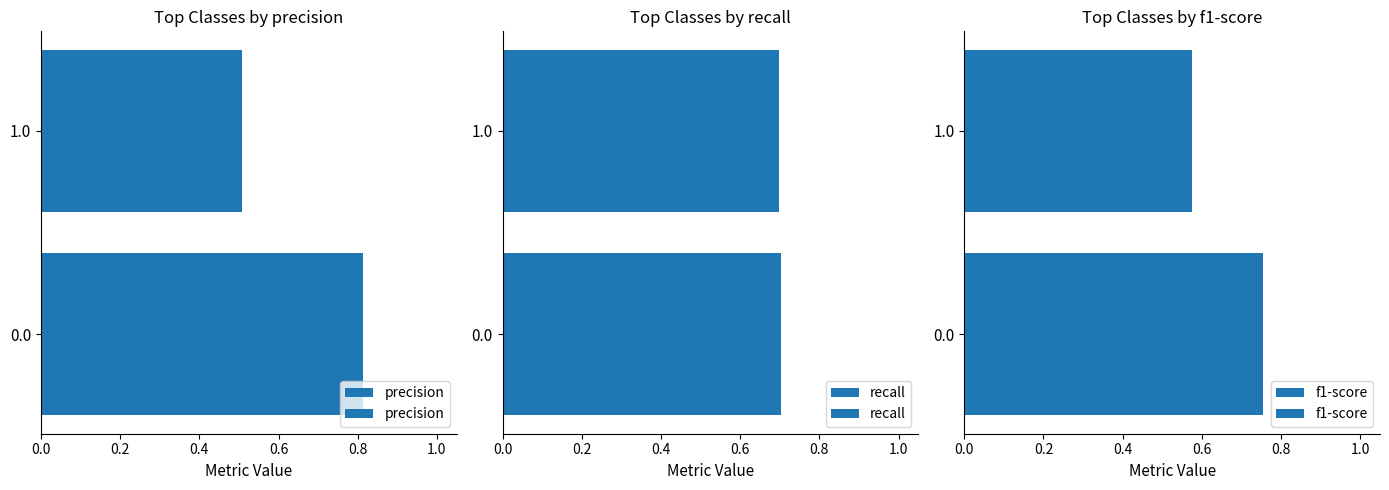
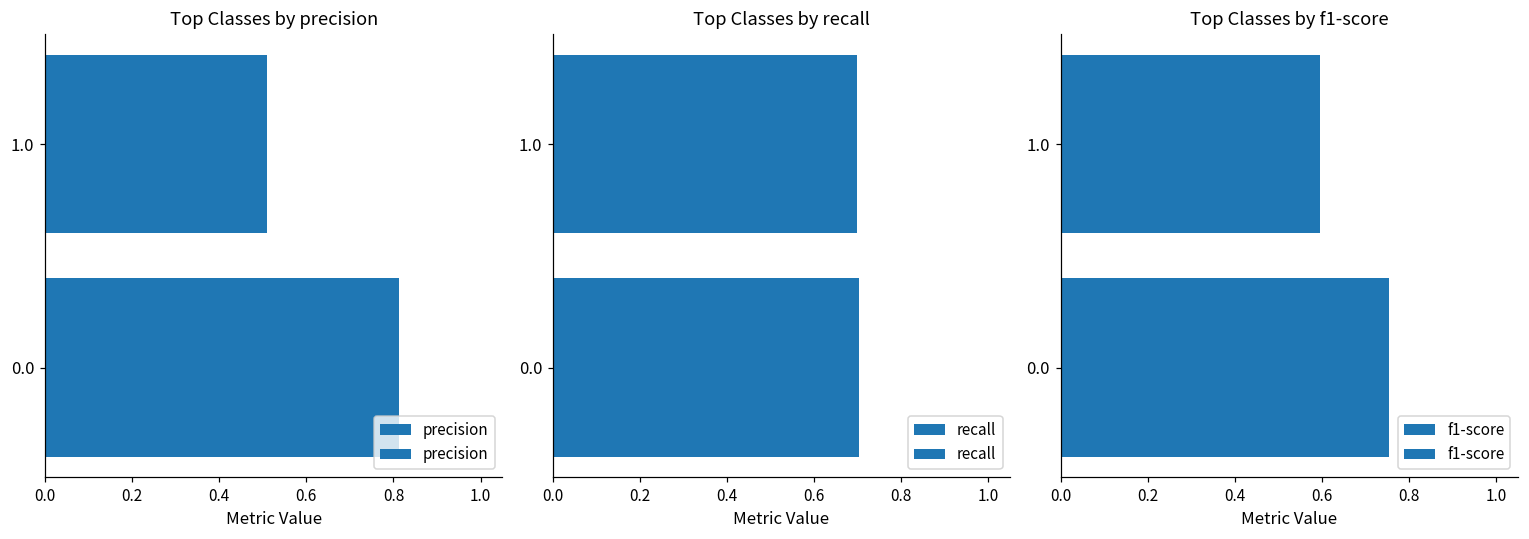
  {
    "Top Classes by precision": {
      "1.0": 0.51,
      "0.0": 0.81
    },
    "Top Classes by recall": {
      "1.0": 0.70,
      "0.0": 0.70
    },
    "Top Classes by f1-score": {
-     "1.0": 0.57,
+     "1.0": 0.60,
      "0.0": 0.75
    }
  }
